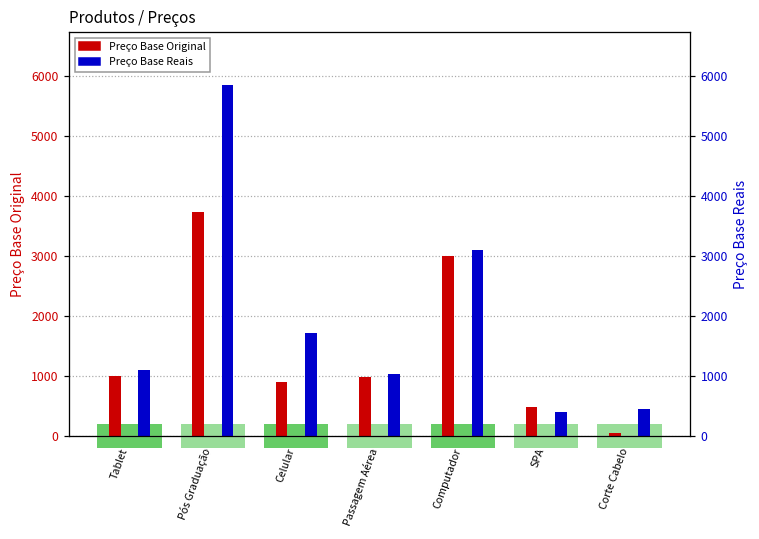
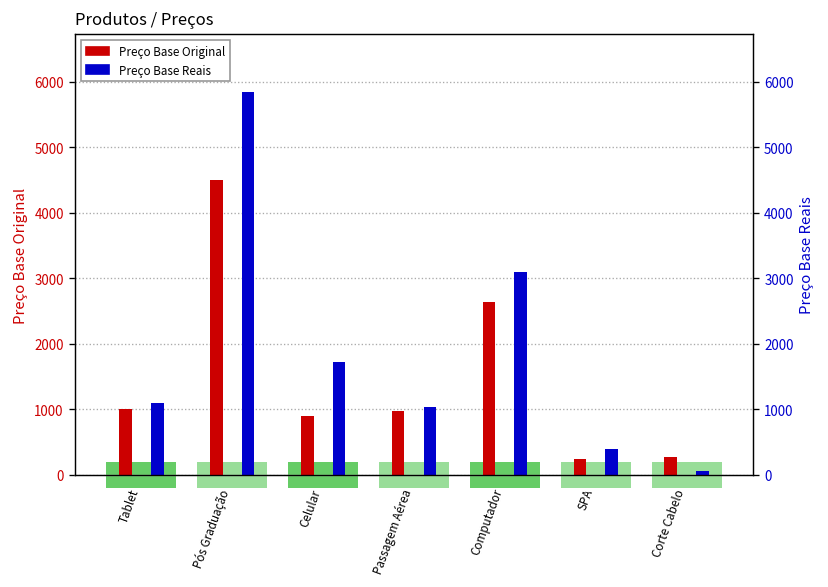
  {
    "Preço Base Original": {
      "Tablet": 1000,
-     "Pós Graduação": 3700,
+     "Pós Graduação": 4500,
      "Celular": 900,
      "Passagem Aérea": 1000,
-     "Computador": 3000,
-     "SPA": 500,
-     "Corte Cabelo": 100
+     "Computador": 2600,
+     "SPA": 200,
+     "Corte Cabelo": 300
    },
    "Preço Base Reais": {
      "Tablet": 1100,
      "Pós Graduação": 5900,
      "Celular": 1700,
      "Passagem Aérea": 1000,
      "Computador": 3100,
      "SPA": 400,
-     "Corte Cabelo": 400
+     "Corte Cabelo": 100
    }
  }
